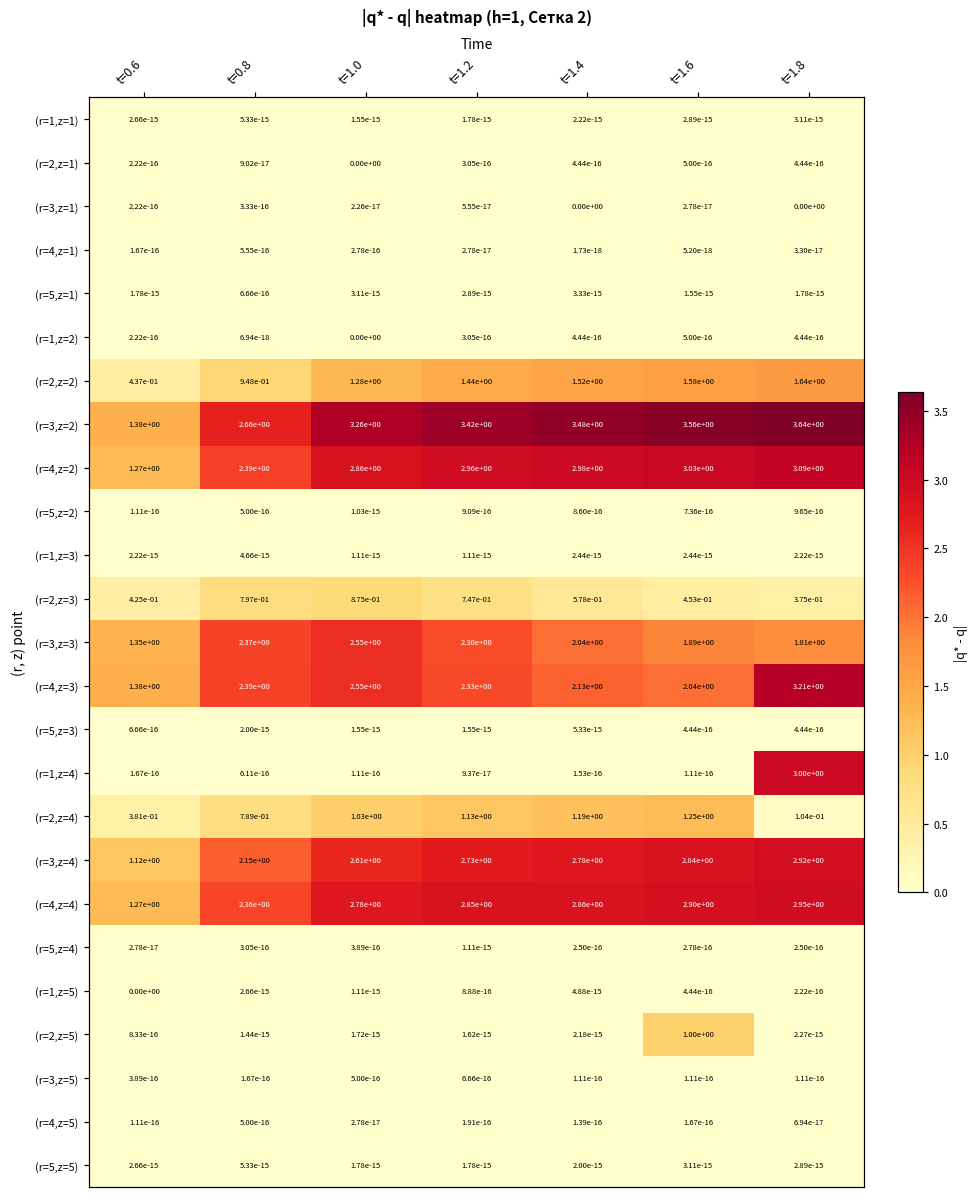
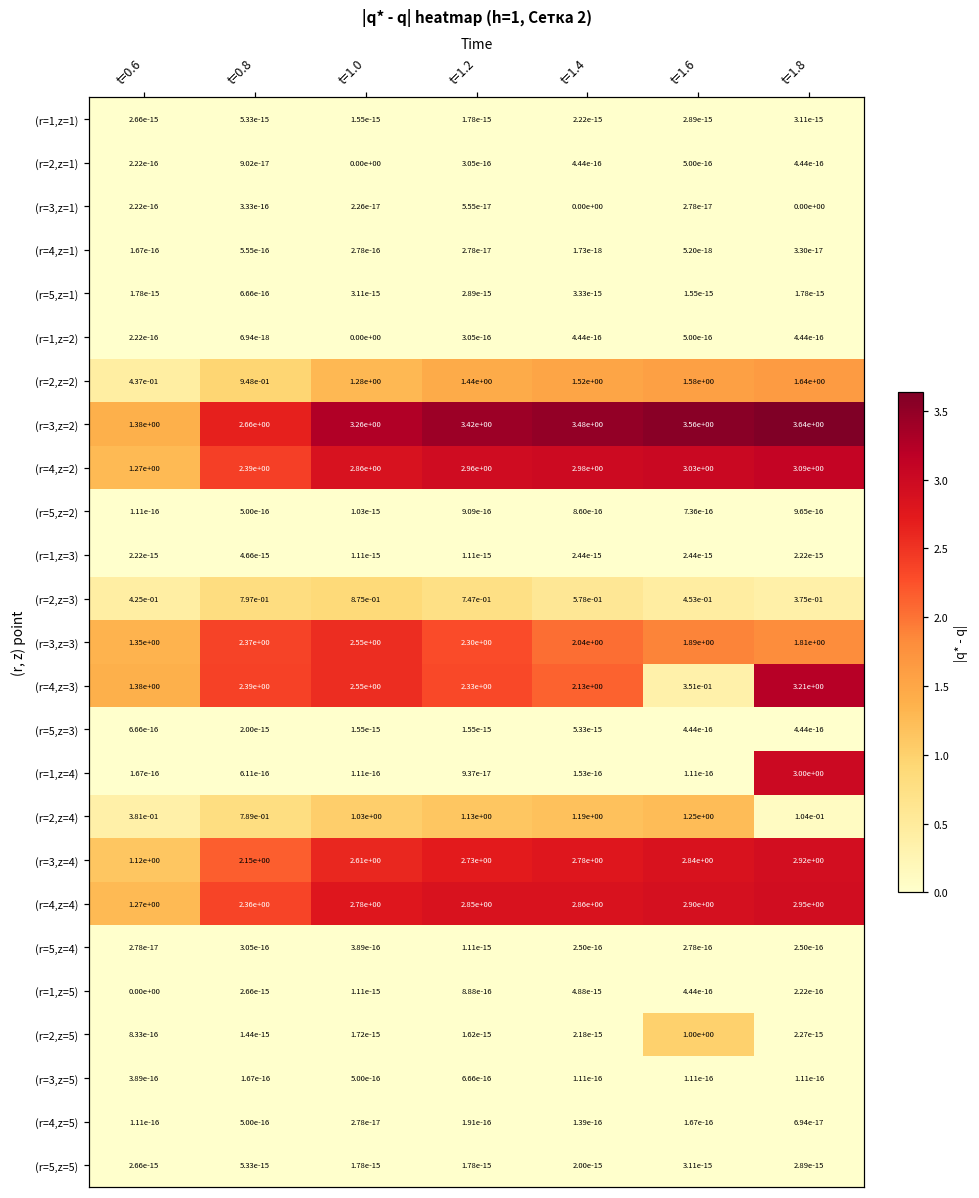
  {
    "(r=1,z=1)": {
      "t=0.6": "2.66e-15",
      "t=0.8": "5.33e-15",
      "t=1.0": "1.55e-15",
      "t=1.2": "1.78e-15",
      "t=1.4": "2.22e-15",
      "t=1.6": "2.89e-15",
      "t=1.8": "3.11e-15"
    },
    "(r=2,z=1)": {
      "t=0.6": "2.22e-16",
      "t=0.8": "9.02e-17",
      "t=1.0": "0.00e+00",
      "t=1.2": "3.05e-16",
      "t=1.4": "4.44e-16",
      "t=1.6": "5.00e-16",
      "t=1.8": "4.44e-16"
    },
    "(r=3,z=1)": {
      "t=0.6": "2.22e-16",
      "t=0.8": "3.33e-16",
      "t=1.0": "2.26e-17",
      "t=1.2": "5.55e-17",
      "t=1.4": "0.00e+00",
      "t=1.6": "2.78e-17",
      "t=1.8": "0.00e+00"
    },
    "(r=4,z=1)": {
      "t=0.6": "1.67e-16",
      "t=0.8": "5.55e-16",
      "t=1.0": "2.78e-16",
      "t=1.2": "2.78e-17",
      "t=1.4": "1.73e-18",
      "t=1.6": "5.20e-18",
      "t=1.8": "3.30e-17"
    },
    "(r=5,z=1)": {
      "t=0.6": "1.78e-15",
      "t=0.8": "6.66e-16",
      "t=1.0": "3.11e-15",
      "t=1.2": "2.89e-15",
      "t=1.4": "3.33e-15",
      "t=1.6": "1.55e-15",
      "t=1.8": "1.78e-15"
    },
    "(r=1,z=2)": {
      "t=0.6": "2.22e-16",
      "t=0.8": "6.94e-18",
      "t=1.0": "0.00e+00",
      "t=1.2": "3.05e-16",
      "t=1.4": "4.44e-16",
      "t=1.6": "5.00e-16",
      "t=1.8": "4.44e-16"
    },
    "(r=2,z=2)": {
      "t=0.6": "4.37e-01",
      "t=0.8": "9.48e-01",
      "t=1.0": "1.28e+00",
      "t=1.2": "1.44e+00",
      "t=1.4": "1.52e+00",
      "t=1.6": "1.58e+00",
      "t=1.8": "1.64e+00"
    },
    "(r=3,z=2)": {
      "t=0.6": "1.38e+00",
      "t=0.8": "2.66e+00",
      "t=1.0": "3.26e+00",
      "t=1.2": "3.42e+00",
      "t=1.4": "3.48e+00",
      "t=1.6": "3.56e+00",
      "t=1.8": "3.64e+00"
    },
    "(r=4,z=2)": {
      "t=0.6": "1.27e+00",
      "t=0.8": "2.39e+00",
      "t=1.0": "2.86e+00",
      "t=1.2": "2.96e+00",
      "t=1.4": "2.98e+00",
      "t=1.6": "3.03e+00",
      "t=1.8": "3.09e+00"
    },
    "(r=5,z=2)": {
      "t=0.6": "1.11e-16",
      "t=0.8": "5.00e-16",
      "t=1.0": "1.03e-15",
      "t=1.2": "9.09e-16",
      "t=1.4": "8.60e-16",
      "t=1.6": "7.36e-16",
      "t=1.8": "9.65e-16"
    },
    "(r=1,z=3)": {
      "t=0.6": "2.22e-15",
      "t=0.8": "4.66e-15",
      "t=1.0": "1.11e-15",
      "t=1.2": "1.11e-15",
      "t=1.4": "2.44e-15",
      "t=1.6": "2.44e-15",
      "t=1.8": "2.22e-15"
    },
    "(r=2,z=3)": {
      "t=0.6": "4.25e-01",
      "t=0.8": "7.97e-01",
      "t=1.0": "8.75e-01",
      "t=1.2": "7.47e-01",
      "t=1.4": "5.78e-01",
      "t=1.6": "4.53e-01",
      "t=1.8": "3.75e-01"
    },
    "(r=3,z=3)": {
      "t=0.6": "1.35e+00",
      "t=0.8": "2.37e+00",
      "t=1.0": "2.55e+00",
      "t=1.2": "2.30e+00",
      "t=1.4": "2.04e+00",
      "t=1.6": "1.89e+00",
      "t=1.8": "1.81e+00"
    },
    "(r=4,z=3)": {
      "t=0.6": "1.38e+00",
      "t=0.8": "2.39e+00",
      "t=1.0": "2.55e+00",
      "t=1.2": "2.33e+00",
      "t=1.4": "2.13e+00",
-     "t=1.6": "2.04e+00",
+     "t=1.6": "3.51e-01",
      "t=1.8": "3.21e+00"
    },
    "(r=5,z=3)": {
      "t=0.6": "6.66e-16",
      "t=0.8": "2.00e-15",
      "t=1.0": "1.55e-15",
      "t=1.2": "1.55e-15",
      "t=1.4": "5.33e-15",
      "t=1.6": "4.44e-16",
      "t=1.8": "4.44e-16"
    },
    "(r=1,z=4)": {
      "t=0.6": "1.67e-16",
      "t=0.8": "6.11e-16",
      "t=1.0": "1.11e-16",
      "t=1.2": "9.37e-17",
      "t=1.4": "1.53e-16",
      "t=1.6": "1.11e-16",
      "t=1.8": "3.00e+00"
    },
    "(r=2,z=4)": {
      "t=0.6": "3.81e-01",
      "t=0.8": "7.89e-01",
      "t=1.0": "1.03e+00",
      "t=1.2": "1.13e+00",
      "t=1.4": "1.19e+00",
      "t=1.6": "1.25e+00",
      "t=1.8": "1.04e-01"
    },
    "(r=3,z=4)": {
      "t=0.6": "1.12e+00",
      "t=0.8": "2.15e+00",
      "t=1.0": "2.61e+00",
      "t=1.2": "2.73e+00",
      "t=1.4": "2.78e+00",
      "t=1.6": "2.84e+00",
      "t=1.8": "2.92e+00"
    },
    "(r=4,z=4)": {
      "t=0.6": "1.27e+00",
      "t=0.8": "2.36e+00",
      "t=1.0": "2.78e+00",
      "t=1.2": "2.85e+00",
      "t=1.4": "2.86e+00",
      "t=1.6": "2.90e+00",
      "t=1.8": "2.95e+00"
    },
    "(r=5,z=4)": {
      "t=0.6": "2.78e-17",
      "t=0.8": "3.05e-16",
      "t=1.0": "3.89e-16",
      "t=1.2": "1.11e-15",
      "t=1.4": "2.50e-16",
      "t=1.6": "2.78e-16",
      "t=1.8": "2.50e-16"
    },
    "(r=1,z=5)": {
      "t=0.6": "0.00e+00",
      "t=0.8": "2.66e-15",
      "t=1.0": "1.11e-15",
      "t=1.2": "8.88e-16",
      "t=1.4": "4.88e-15",
      "t=1.6": "4.44e-16",
      "t=1.8": "2.22e-16"
    },
    "(r=2,z=5)": {
      "t=0.6": "8.33e-16",
      "t=0.8": "1.44e-15",
      "t=1.0": "1.72e-15",
      "t=1.2": "1.62e-15",
      "t=1.4": "2.18e-15",
      "t=1.6": "1.00e+00",
      "t=1.8": "2.27e-15"
    },
    "(r=3,z=5)": {
      "t=0.6": "3.89e-16",
      "t=0.8": "1.67e-16",
      "t=1.0": "5.00e-16",
      "t=1.2": "6.66e-16",
      "t=1.4": "1.11e-16",
      "t=1.6": "1.11e-16",
      "t=1.8": "1.11e-16"
    },
    "(r=4,z=5)": {
      "t=0.6": "1.11e-16",
      "t=0.8": "5.00e-16",
      "t=1.0": "2.78e-17",
      "t=1.2": "1.91e-16",
      "t=1.4": "1.39e-16",
      "t=1.6": "1.67e-16",
      "t=1.8": "6.94e-17"
    },
    "(r=5,z=5)": {
      "t=0.6": "2.66e-15",
      "t=0.8": "5.33e-15",
      "t=1.0": "1.78e-15",
      "t=1.2": "1.78e-15",
      "t=1.4": "2.00e-15",
      "t=1.6": "3.11e-15",
      "t=1.8": "2.89e-15"
    }
  }
